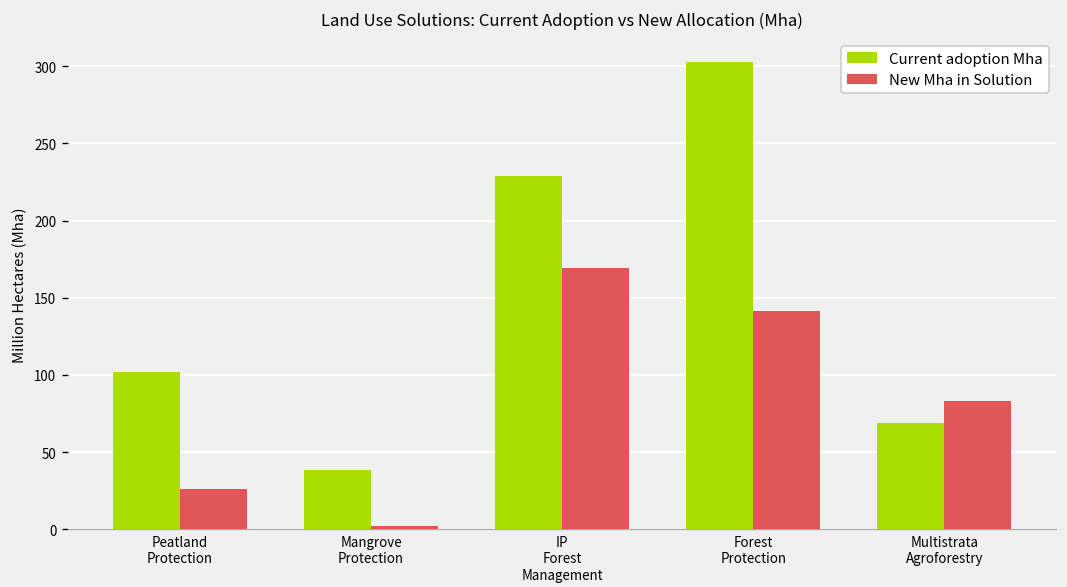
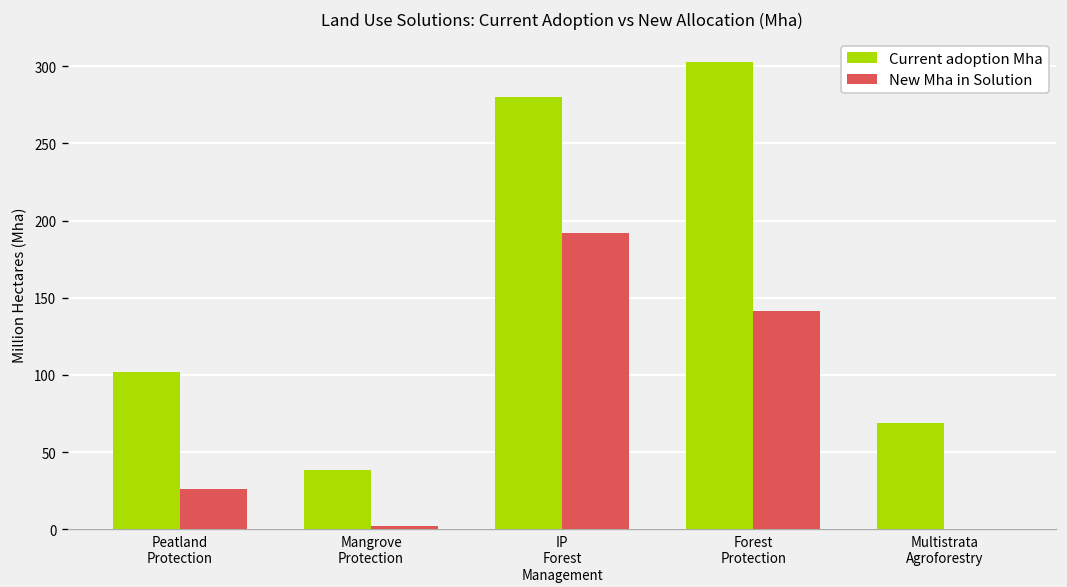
  {
    "Current adoption Mha": {
      "Peatland Protection": 102,
      "Mangrove Protection": 38,
-     "IP Forest Management": 229,
+     "IP Forest Management": 280,
      "Forest Protection": 303,
      "Multistrata Agroforestry": 69
    },
    "New Mha in Solution": {
      "Peatland Protection": 26,
      "Mangrove Protection": 2,
-     "IP Forest Management": 169,
+     "IP Forest Management": 192,
      "Forest Protection": 141,
-     "Multistrata Agroforestry": 83
+     "Multistrata Agroforestry": 0
    }
  }
